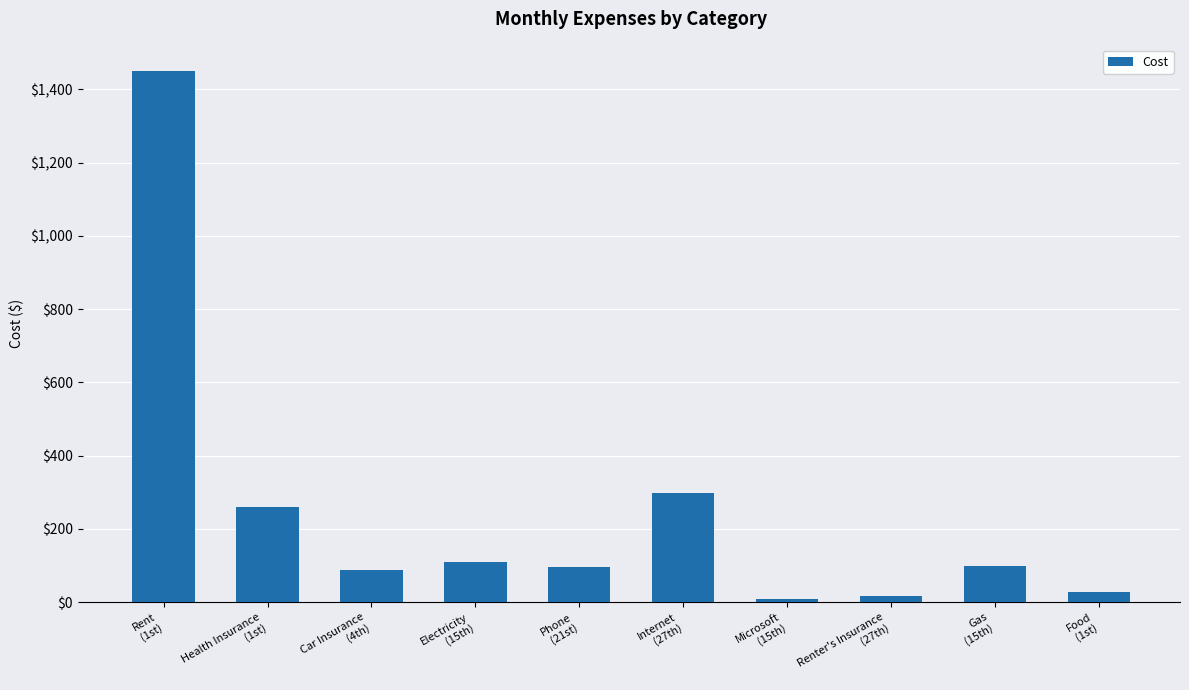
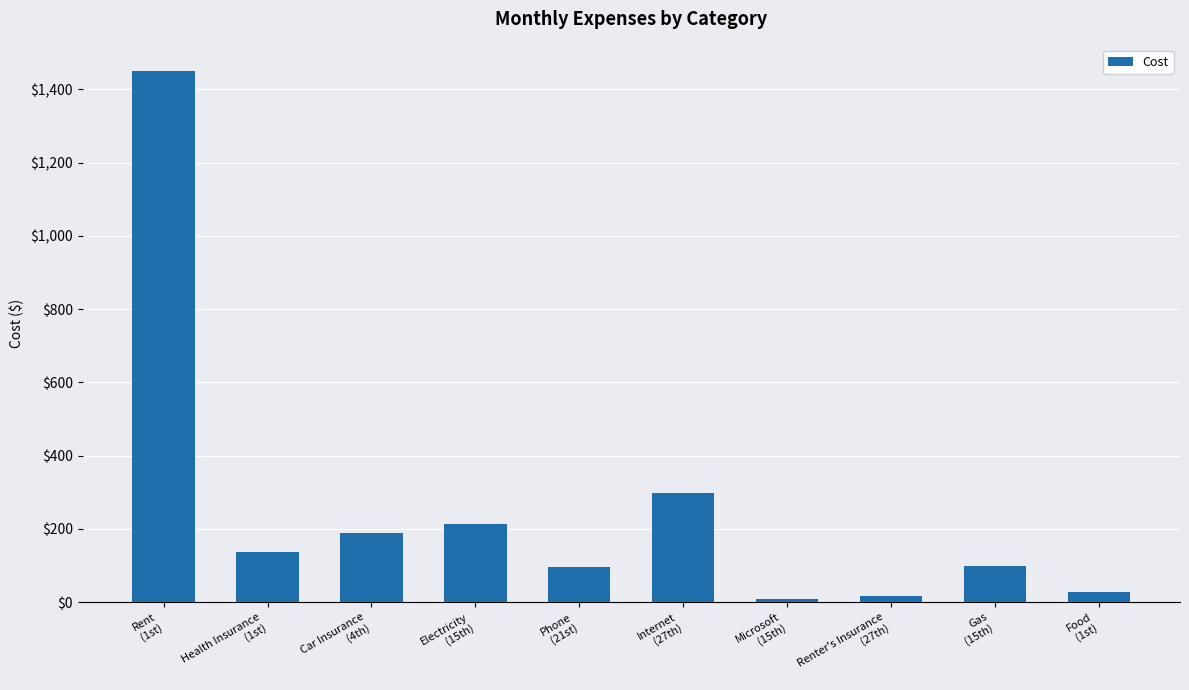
  {
    "Rent (1st)": "$1,450",
-   "Health Insurance (1st)": "$260",
-   "Car Insurance (4th)": "$90",
-   "Electricity (15th)": "$110",
+   "Health Insurance (1st)": "$140",
+   "Car Insurance (4th)": "$190",
+   "Electricity (15th)": "$210",
    "Phone (21st)": "$100",
    "Internet (27th)": "$300",
    "Microsoft (15th)": "$10",
    "Renter's Insurance (27th)": "$20",
    "Gas (15th)": "$100",
    "Food (1st)": "$30"
  }
